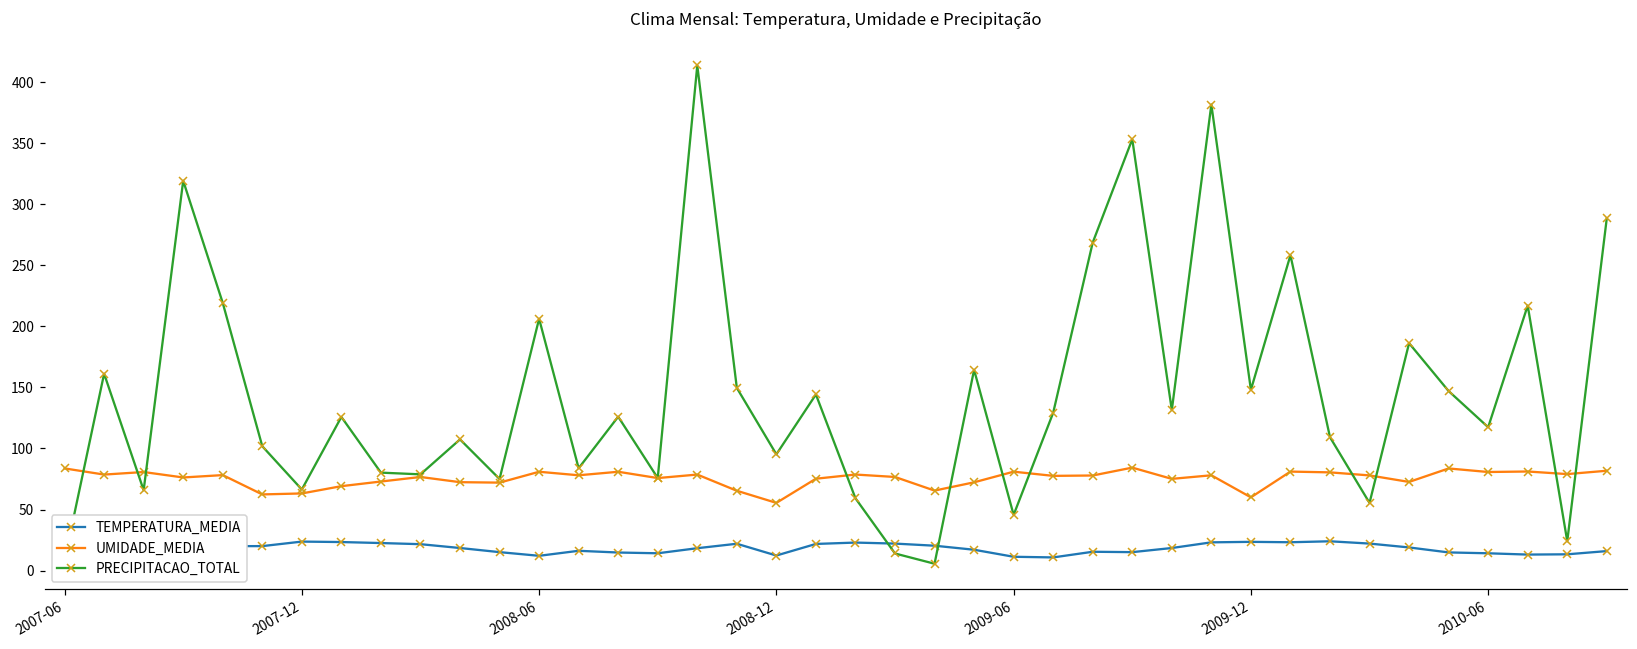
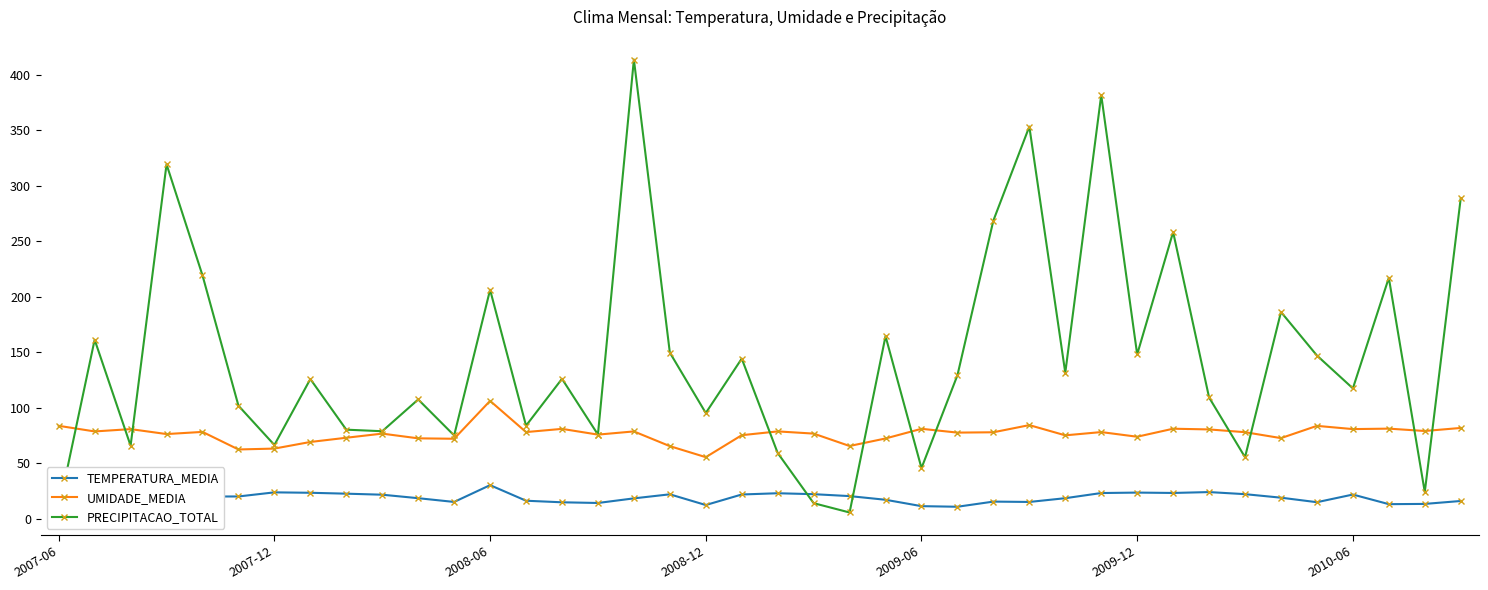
  {
    "TEMPERATURA_MEDIA": {
      "2007-12": 24,
-     "2008-06": 12,
+     "2008-06": 30,
      "2008-12": 12,
      "2009-06": 11,
      "2009-12": 24,
-     "2010-06": 14
+     "2010-06": 22
    },
    "UMIDADE_MEDIA": {
      "2007-06": 84,
      "2007-12": 63,
-     "2008-06": 81,
+     "2008-06": 106,
      "2008-12": 55,
      "2009-06": 81,
-     "2009-12": 60,
+     "2009-12": 74,
      "2010-06": 81
    },
    "PRECIPITACAO_TOTAL": {
      "2007-12": 66,
      "2008-06": 206,
      "2008-12": 95,
      "2009-06": 46,
      "2009-12": 148,
      "2010-06": 117
    }
  }
